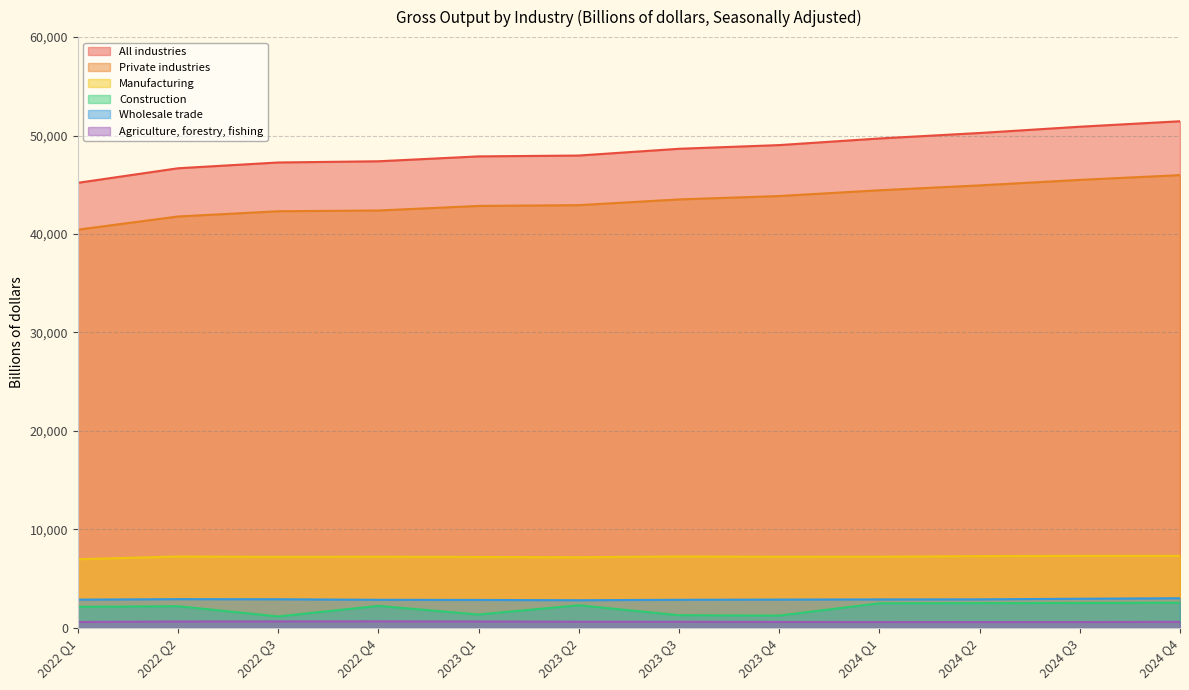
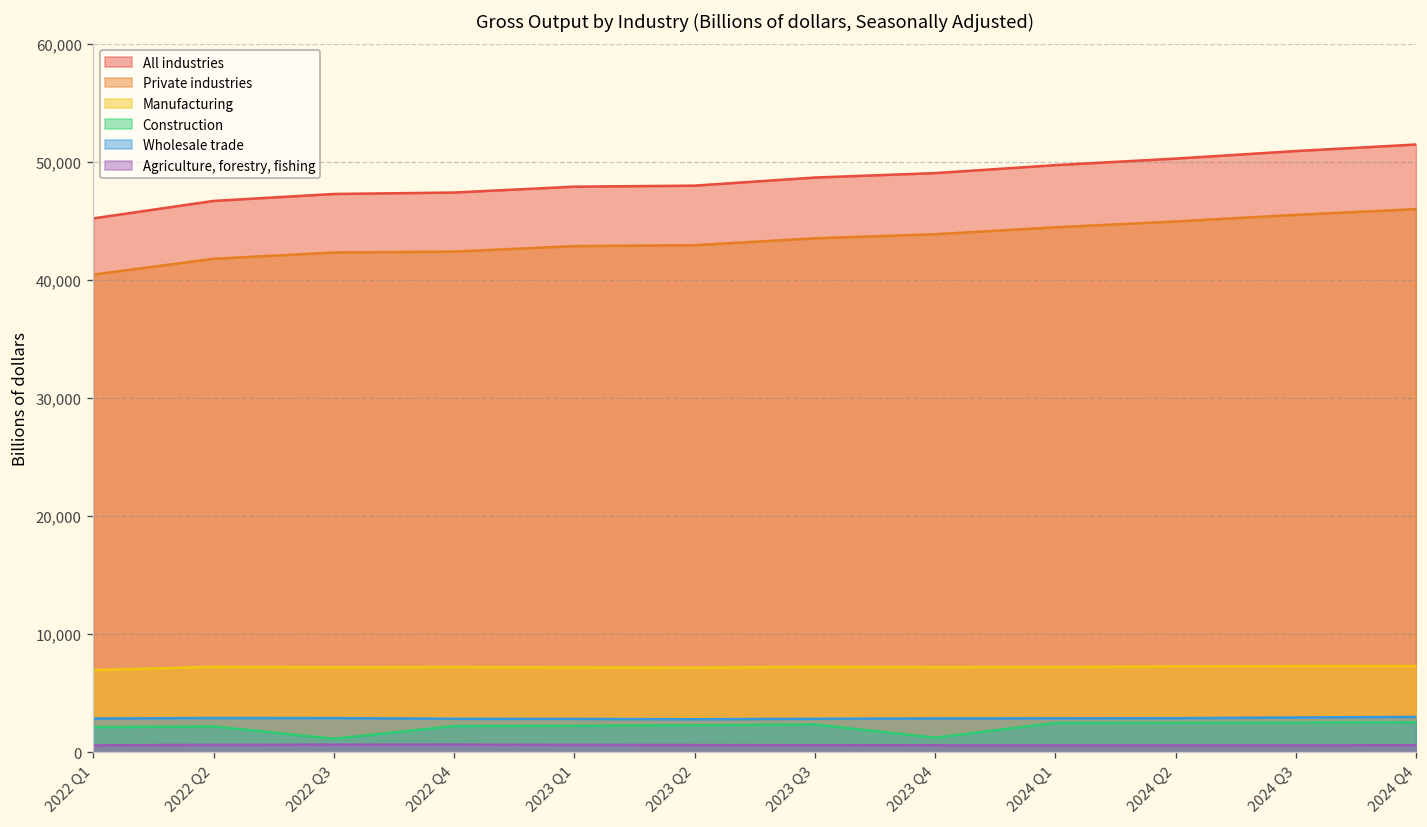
  {
    "Construction": {
      "2022 Q1": "2,000",
      "2022 Q2": "2,000",
      "2022 Q3": "1,000",
      "2022 Q4": "2,000",
-     "2023 Q1": "1,000",
+     "2023 Q1": "2,000",
      "2023 Q2": "2,000",
-     "2023 Q3": "1,000",
+     "2023 Q3": "2,000",
      "2023 Q4": "1,000",
      "2024 Q1": "2,000",
      "2024 Q2": "3,000",
      "2024 Q3": "3,000",
      "2024 Q4": "3,000"
    },
    "Wholesale trade": {
      "2022 Q1": "3,000",
      "2022 Q2": "3,000",
      "2022 Q3": "3,000",
      "2022 Q4": "3,000",
      "2023 Q1": "3,000",
      "2023 Q2": "3,000",
      "2023 Q3": "3,000",
      "2023 Q4": "3,000",
      "2024 Q1": "3,000",
      "2024 Q2": "3,000",
      "2024 Q3": "3,000",
      "2024 Q4": "3,000"
    },
    "Agriculture, forestry, fishing": {
      "2022 Q1": "1,000",
      "2022 Q2": "1,000",
      "2022 Q3": "1,000",
      "2022 Q4": "1,000",
      "2023 Q1": "1,000",
      "2023 Q2": "1,000",
      "2023 Q3": "1,000",
      "2023 Q4": "1,000",
      "2024 Q1": "1,000",
      "2024 Q2": "1,000",
      "2024 Q3": "1,000",
      "2024 Q4": "1,000"
    }
  }
